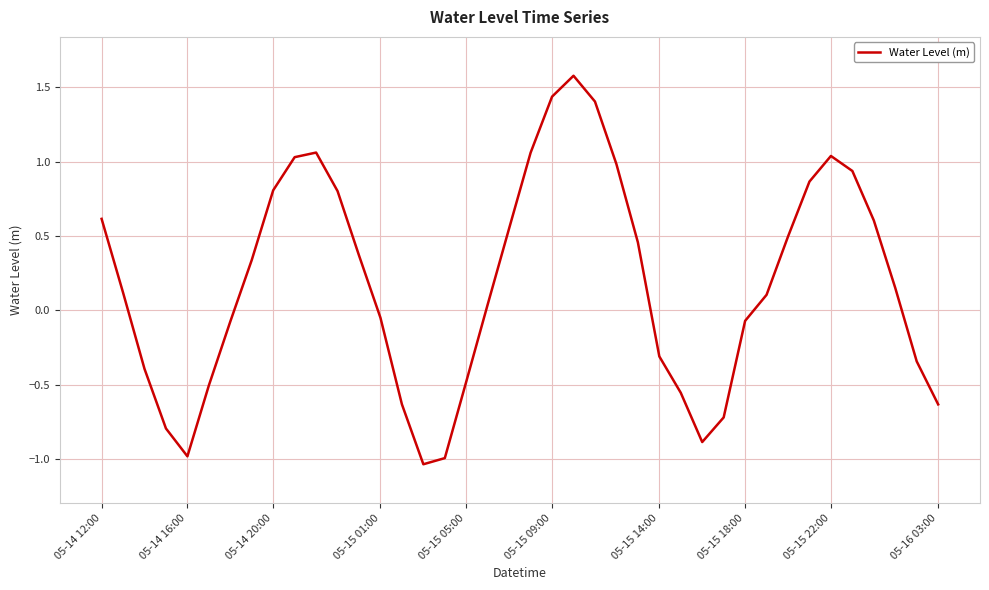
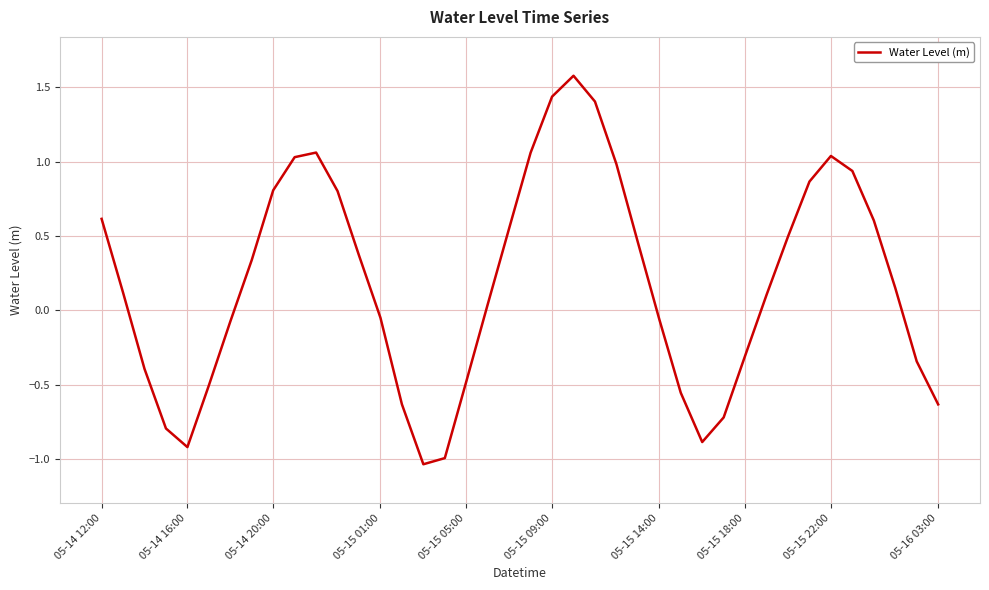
  {
    "05-14 12:00": 0.62,
-   "05-14 16:00": -0.98,
+   "05-14 16:00": -0.92,
    "05-14 20:00": 0.81,
    "05-15 01:00": -0.05,
    "05-15 05:00": -0.48,
    "05-15 09:00": 1.44,
-   "05-15 14:00": -0.31,
-   "05-15 18:00": -0.07,
+   "05-15 14:00": -0.06,
+   "05-15 18:00": -0.30,
    "05-15 22:00": 1.04,
    "05-16 03:00": -0.63
  }
